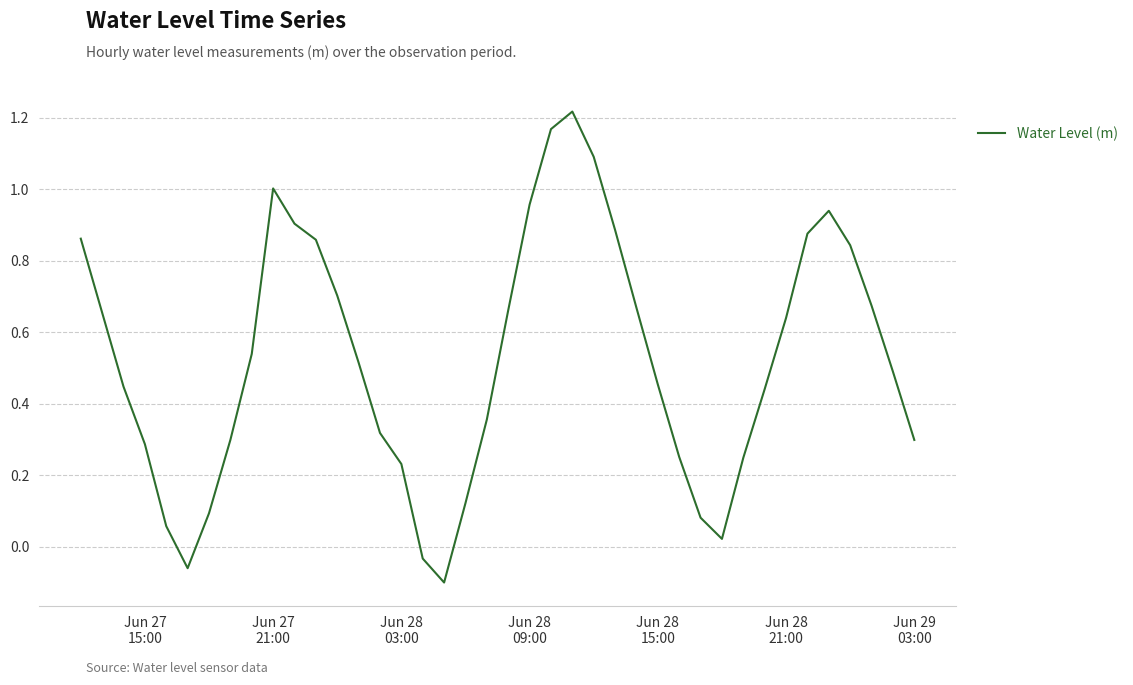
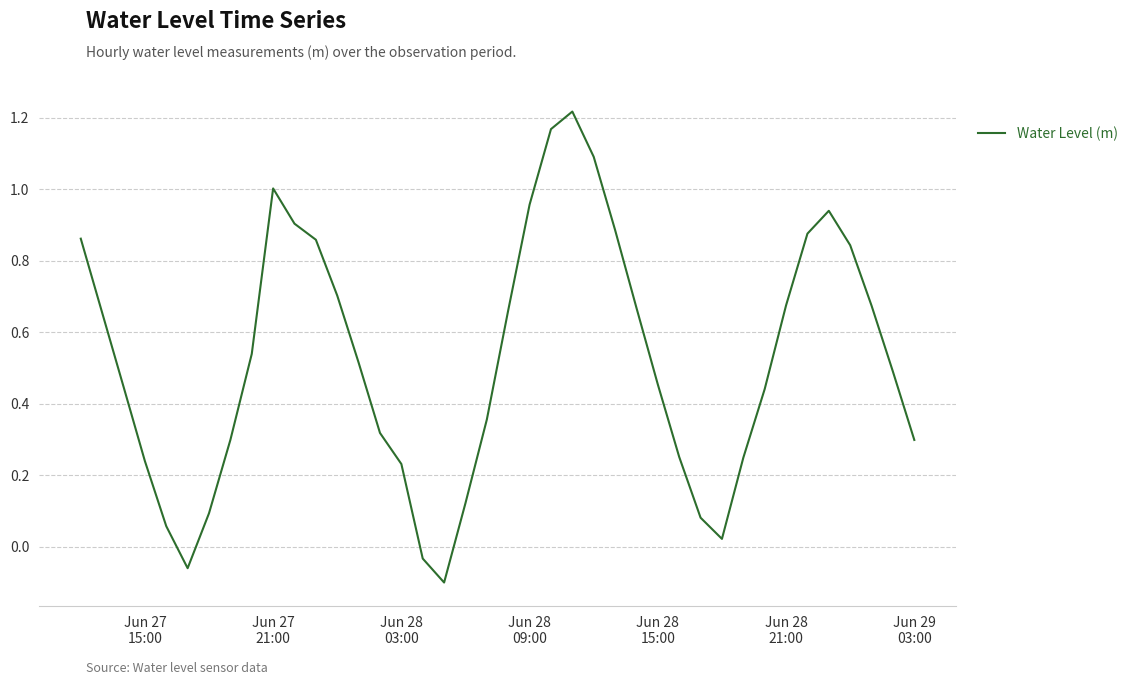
  {
-   "Jun 27 15:00": 0.29,
+   "Jun 27 15:00": 0.24,
    "Jun 27 21:00": 1.00,
    "Jun 28 03:00": 0.23,
    "Jun 28 09:00": 0.96,
    "Jun 28 15:00": 0.45,
-   "Jun 28 21:00": 0.64,
+   "Jun 28 21:00": 0.67,
    "Jun 29 03:00": 0.30
  }
